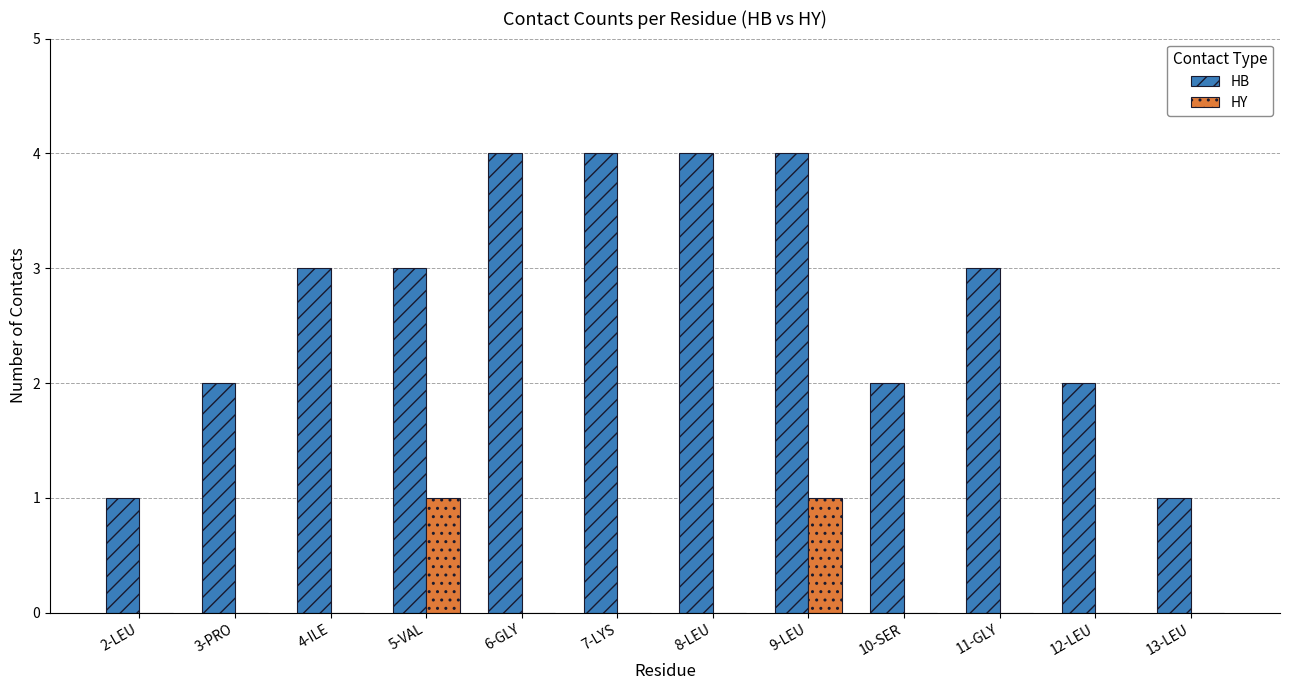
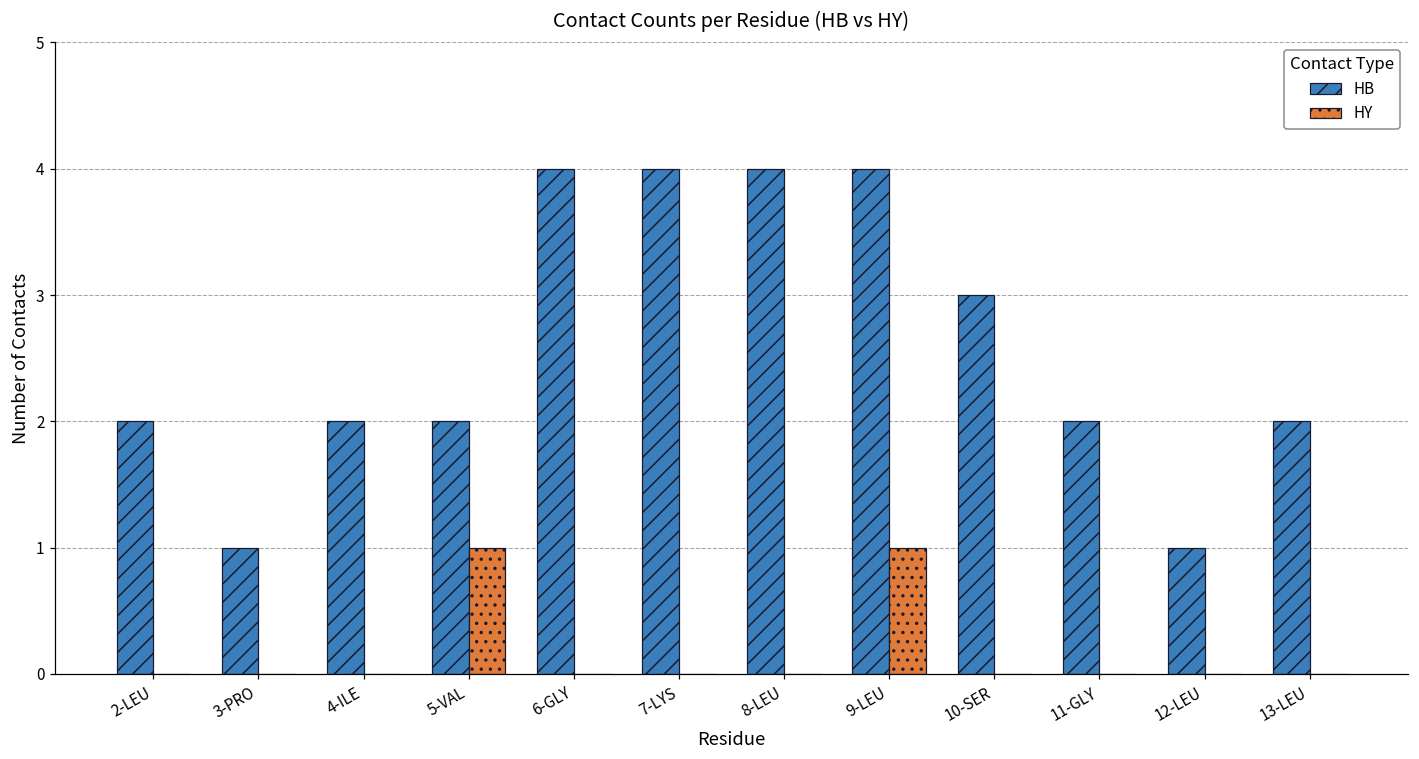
  {
    "HB": {
-     "2-LEU": 1,
-     "3-PRO": 2,
-     "4-ILE": 3,
-     "5-VAL": 3,
+     "2-LEU": 2,
+     "3-PRO": 1,
+     "4-ILE": 2,
+     "5-VAL": 2,
      "6-GLY": 4,
      "7-LYS": 4,
      "8-LEU": 4,
      "9-LEU": 4,
-     "10-SER": 2,
-     "11-GLY": 3,
-     "12-LEU": 2,
-     "13-LEU": 1
+     "10-SER": 3,
+     "11-GLY": 2,
+     "12-LEU": 1,
+     "13-LEU": 2
    },
    "HY": {
      "2-LEU": 0,
      "3-PRO": 0,
      "4-ILE": 0,
      "5-VAL": 1,
      "6-GLY": 0,
      "7-LYS": 0,
      "8-LEU": 0,
      "9-LEU": 1,
      "10-SER": 0,
      "11-GLY": 0,
      "12-LEU": 0,
      "13-LEU": 0
    }
  }
